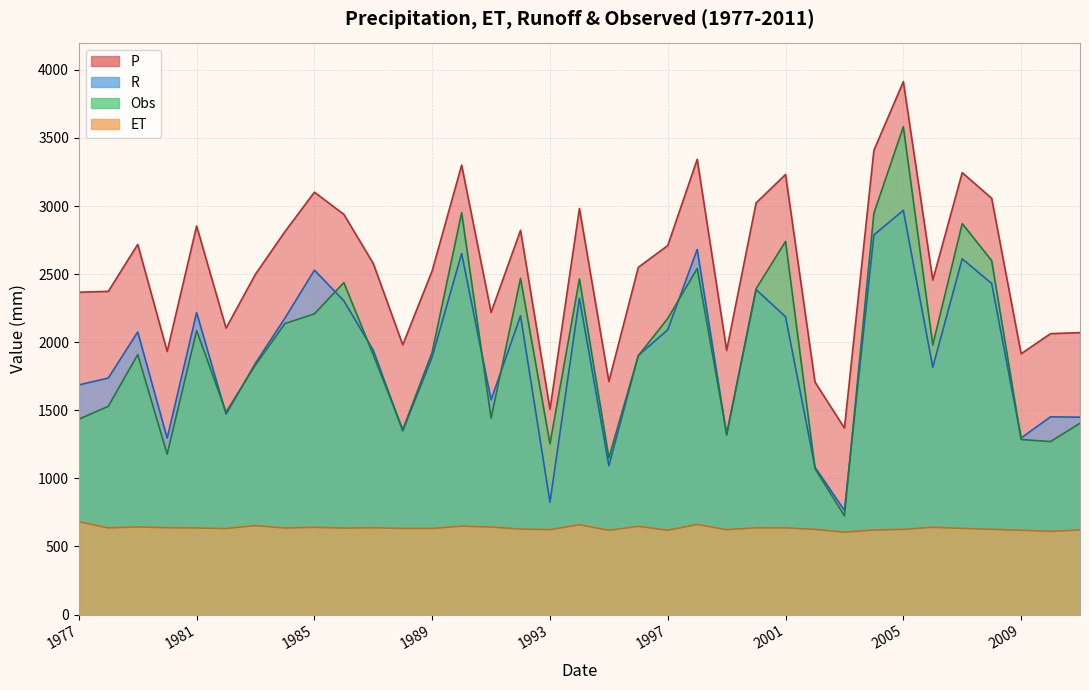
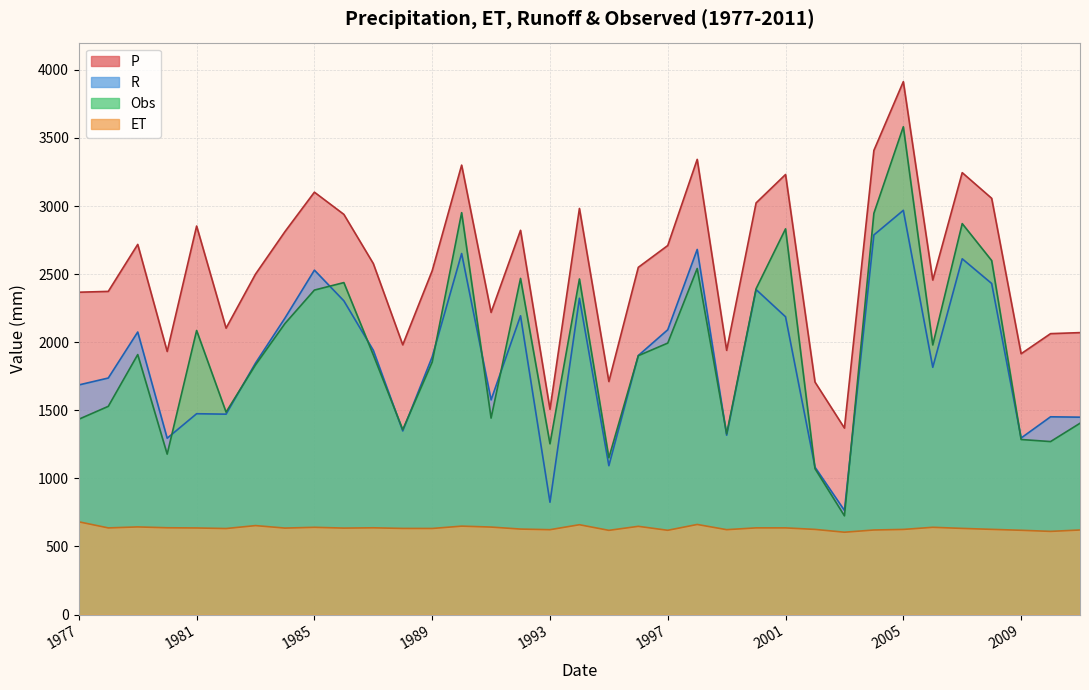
  {
    "R": {
      "1977": 1690,
-     "1981": 2220,
+     "1981": 1470,
      "1985": 2530,
      "1989": 1890,
      "1993": 820,
      "1997": 2090,
      "2001": 2190,
      "2005": 2970
    },
    "Obs": {
      "1977": 1430,
      "1981": 2090,
-     "1985": 2210,
-     "1989": 1930,
+     "1985": 2380,
+     "1989": 1850,
      "1993": 1250,
-     "1997": 2170,
-     "2001": 2740,
+     "1997": 1990,
+     "2001": 2830,
      "2005": 3580
    }
  }
